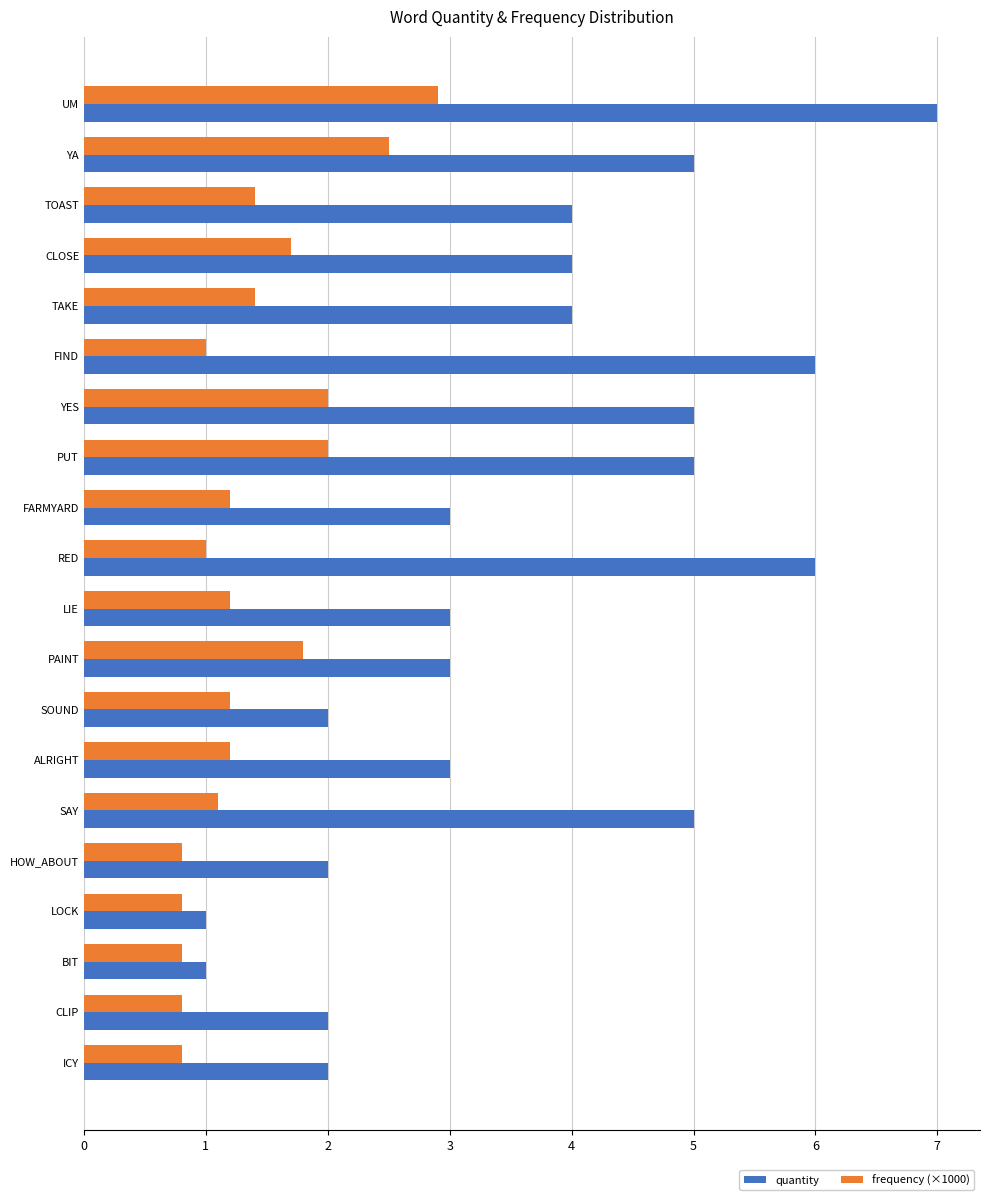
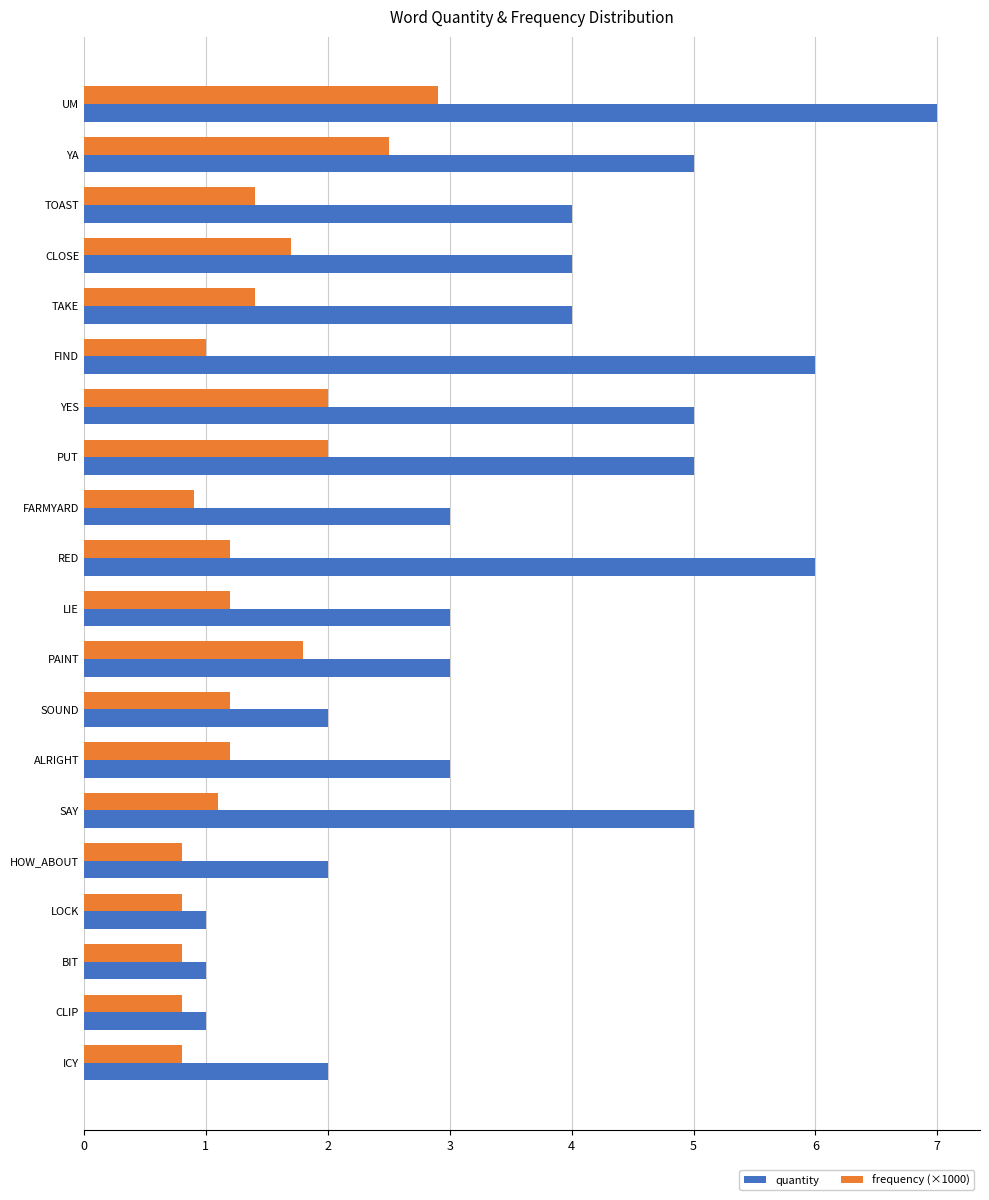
  {
    "quantity": {
      "UM": 7,
      "YA": 5,
      "TOAST": 4,
      "CLOSE": 4,
      "TAKE": 4,
      "FIND": 6,
      "YES": 5,
      "PUT": 5,
      "FARMYARD": 3,
      "RED": 6,
      "LIE": 3,
      "PAINT": 3,
      "SOUND": 2,
      "ALRIGHT": 3,
      "SAY": 5,
      "HOW_ABOUT": 2,
      "LOCK": 1,
      "BIT": 1,
-     "CLIP": 2,
+     "CLIP": 1,
      "ICY": 2
    },
    "frequency (×1000)": {
      "UM": 2.90,
      "YA": 2.50,
      "TOAST": 1.40,
      "CLOSE": 1.70,
      "TAKE": 1.40,
      "FIND": 1.00,
      "YES": 2.00,
      "PUT": 2.00,
-     "FARMYARD": 1.20,
-     "RED": 1.00,
+     "FARMYARD": 0.90,
+     "RED": 1.20,
      "LIE": 1.20,
      "PAINT": 1.80,
      "SOUND": 1.20,
      "ALRIGHT": 1.20,
      "SAY": 1.10,
      "HOW_ABOUT": 0.80,
      "LOCK": 0.80,
      "BIT": 0.80,
      "CLIP": 0.80,
      "ICY": 0.80
    }
  }
